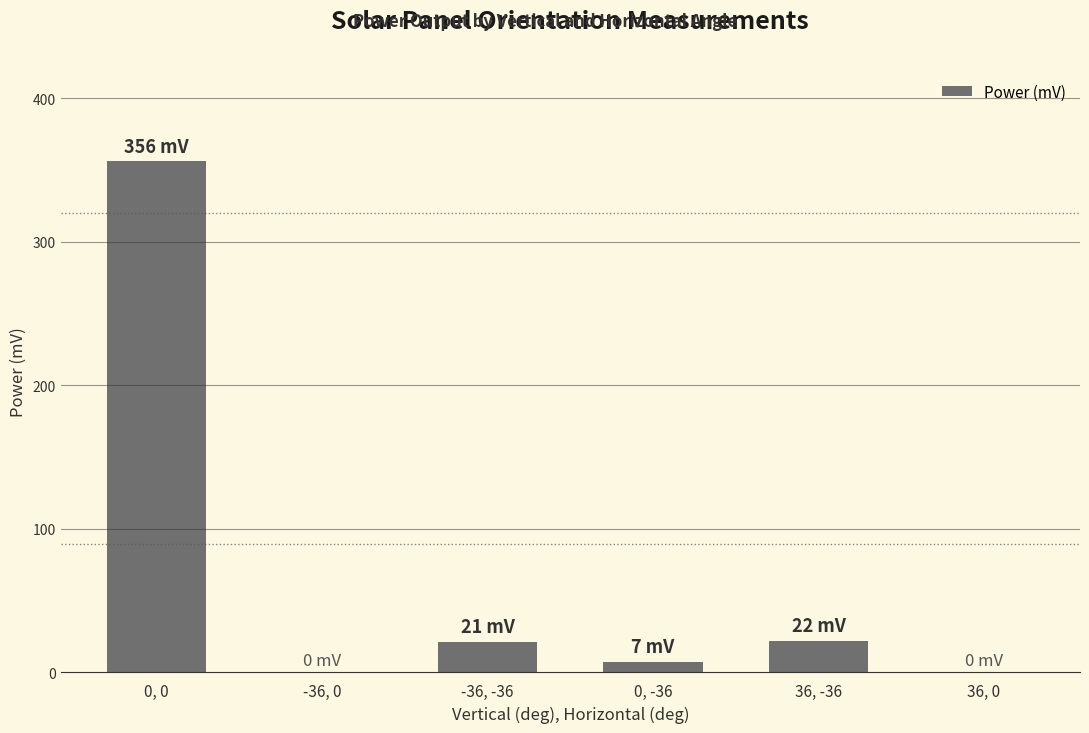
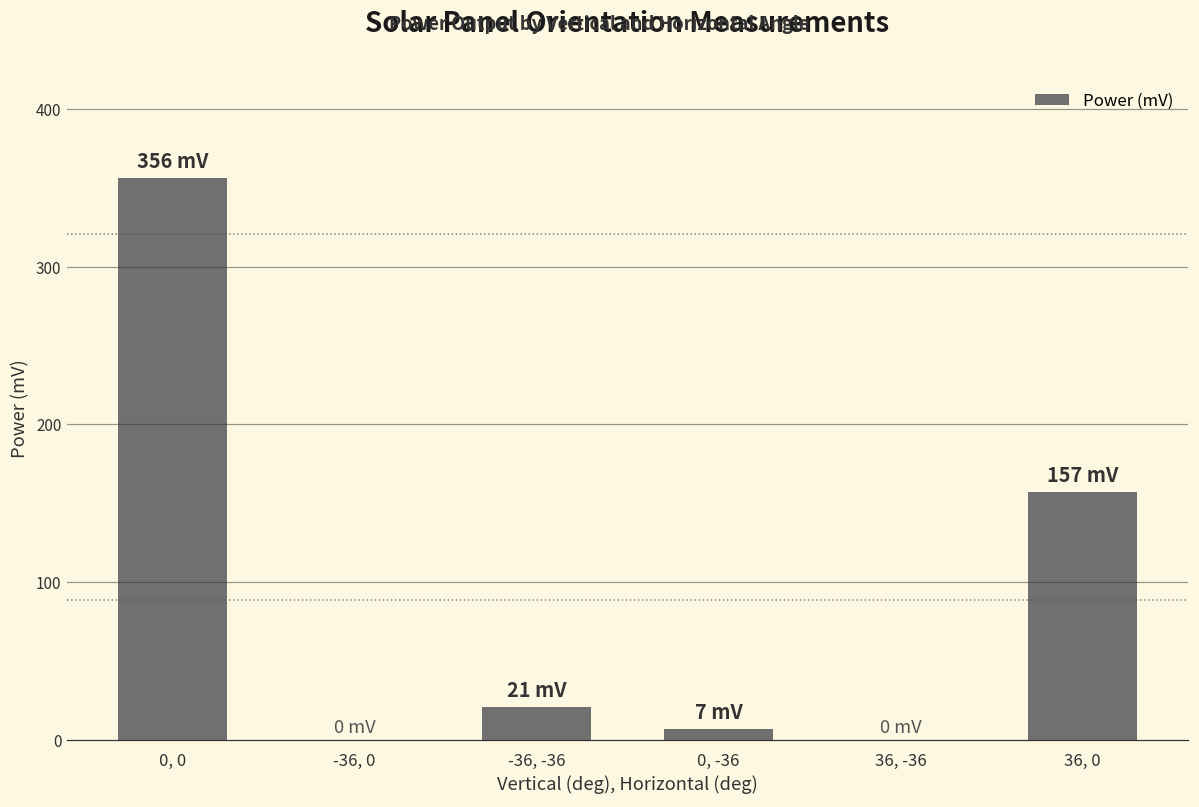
  {
    "0, 0": 356,
    "-36, 0": 0,
    "-36, -36": 21,
    "0, -36": 7,
-   "36, -36": 22,
-   "36, 0": 0
+   "36, -36": 0,
+   "36, 0": 157
  }
